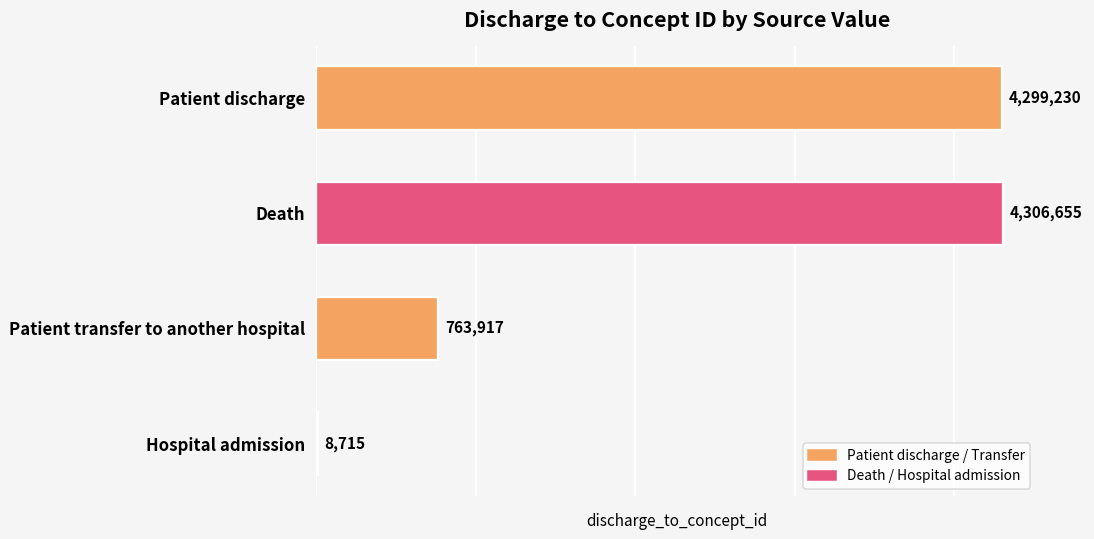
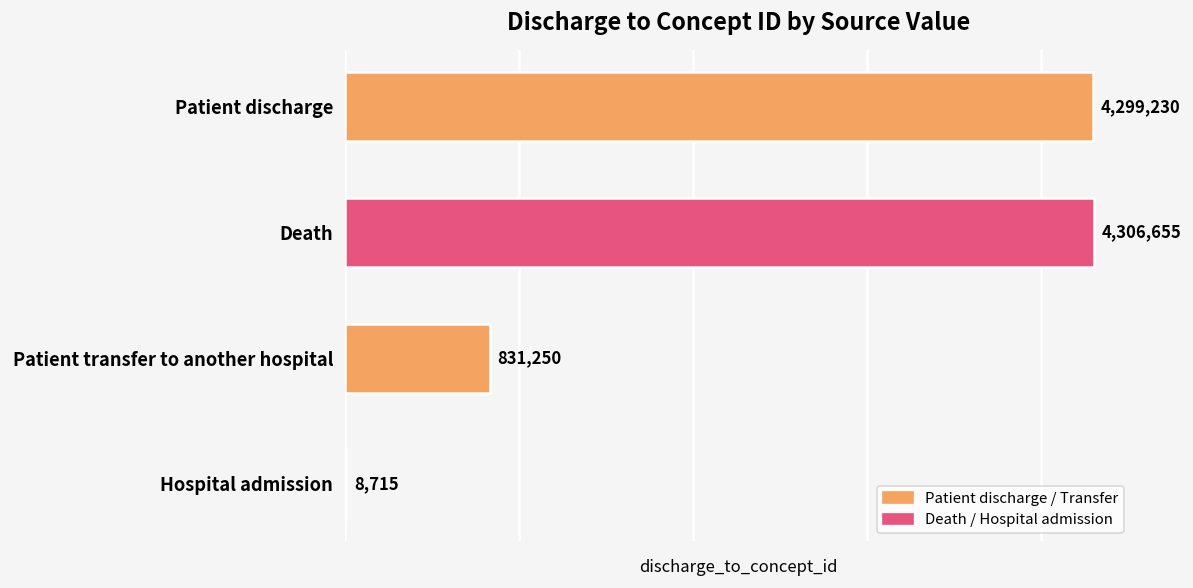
  {
    "Patient discharge": "4,299,230",
    "Death": "4,306,655",
-   "Patient transfer to another hospital": "763,917",
+   "Patient transfer to another hospital": "831,250",
    "Hospital admission": "8,715"
  }
